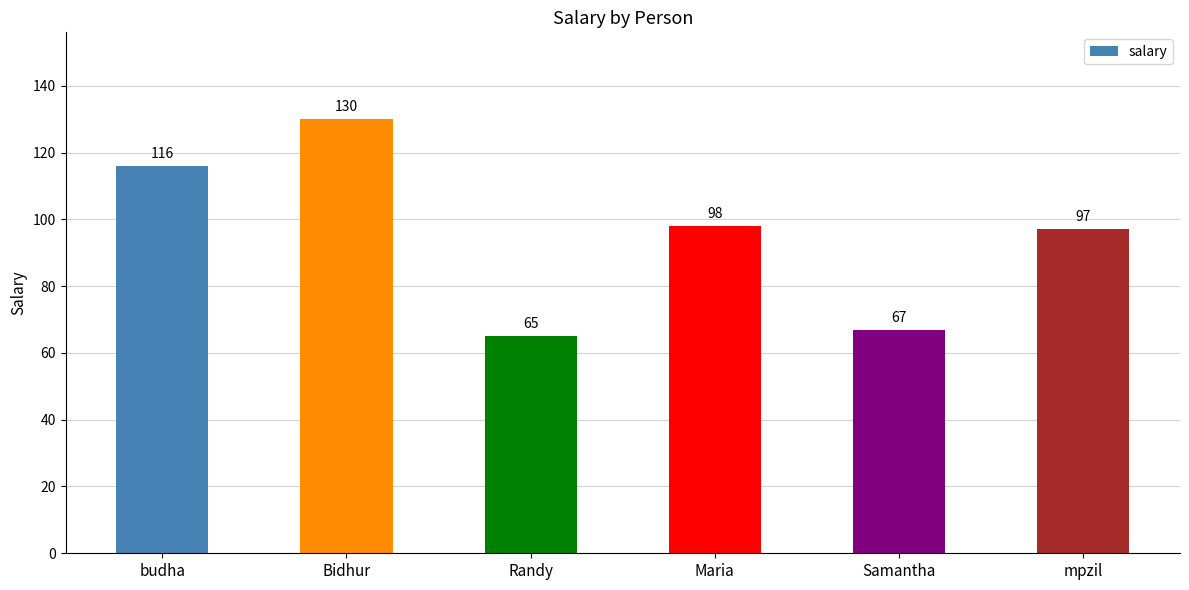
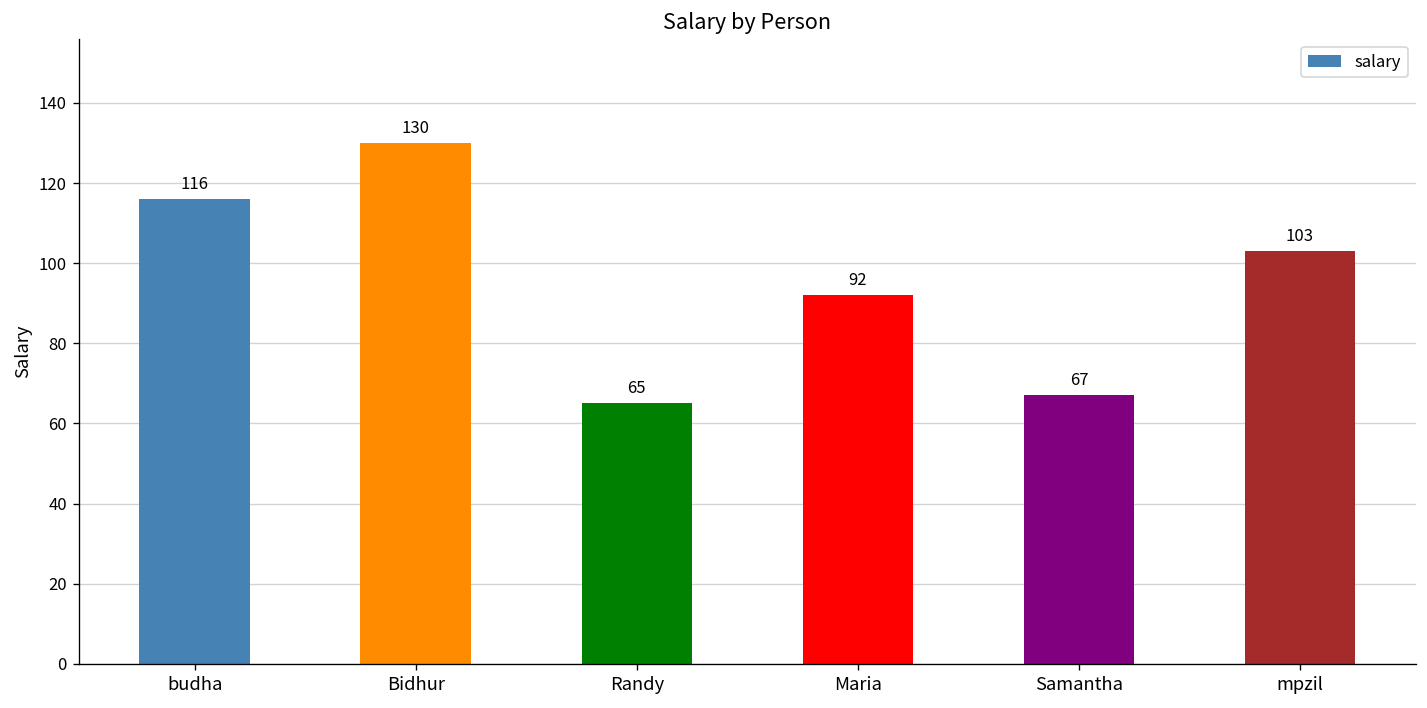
  {
    "budha": 116,
    "Bidhur": 130,
    "Randy": 65,
-   "Maria": 98,
+   "Maria": 92,
    "Samantha": 67,
-   "mpzil": 97
+   "mpzil": 103
  }
